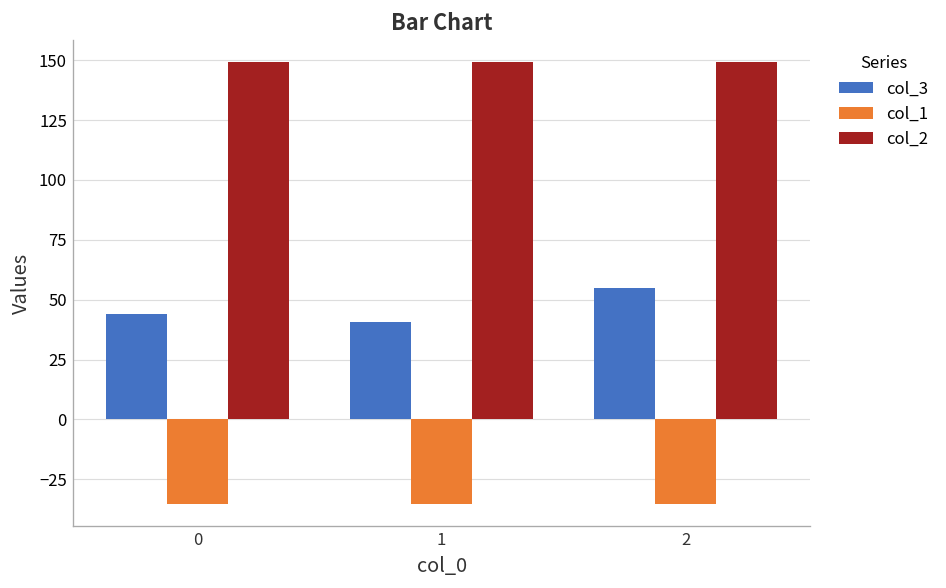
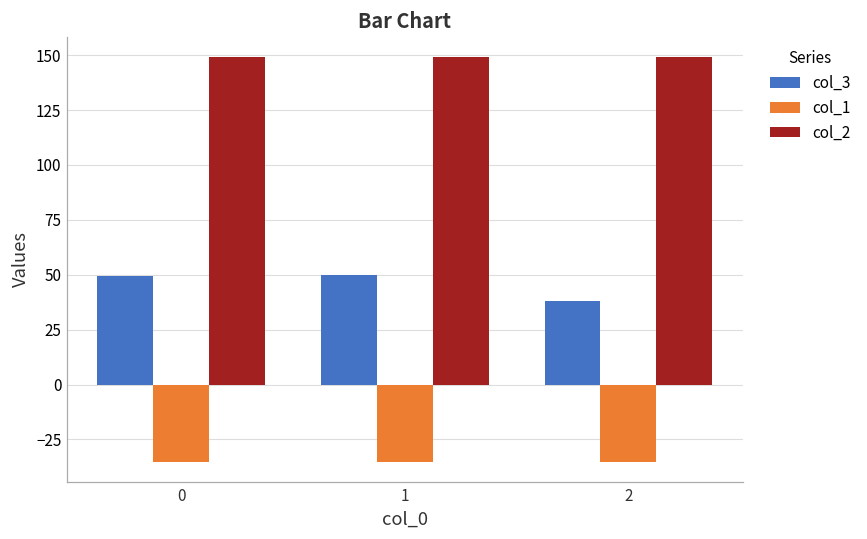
  {
    "col_3": {
-     "0": 44,
-     "1": 41,
-     "2": 55
+     "0": 49,
+     "1": 50,
+     "2": 38
    },
    "col_1": {
      "0": -35,
      "1": -35,
      "2": -35
    },
    "col_2": {
      "0": 149,
      "1": 149,
      "2": 149
    }
  }
